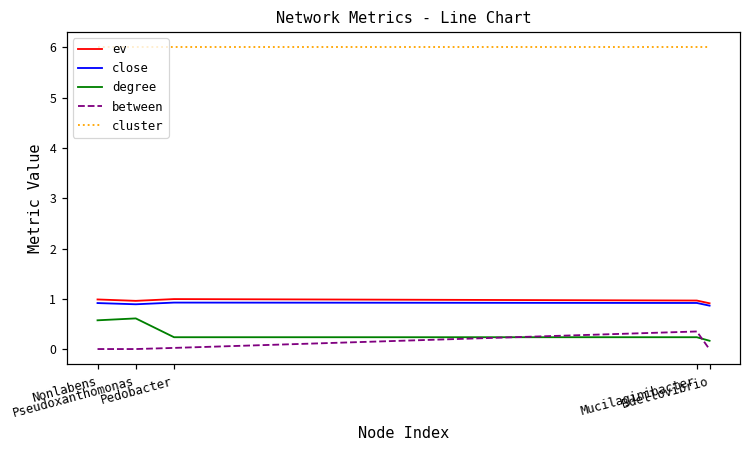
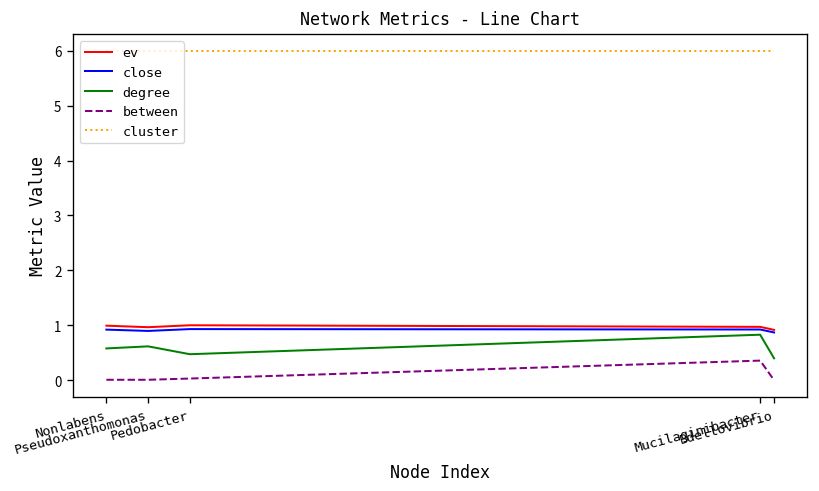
  {
    "ev": {
      "Nonlabens": 1.0,
      "Pseudoxanthomonas": 1.0,
      "Pedobacter": 1.0
    },
    "close": {
      "Nonlabens": 0.9,
      "Pseudoxanthomonas": 0.9,
      "Pedobacter": 0.9
    },
    "degree": {
      "Nonlabens": 0.6,
      "Pseudoxanthomonas": 0.6,
-     "Pedobacter": 0.2,
-     "Mucilaginibacter": 0.2,
-     "Bdellovibrio": 0.2
+     "Pedobacter": 0.5,
+     "Mucilaginibacter": 0.8,
+     "Bdellovibrio": 0.4
    },
    "between": {
      "Nonlabens": 0.0,
      "Pseudoxanthomonas": 0.0,
      "Pedobacter": 0.0,
      "Mucilaginibacter": 0.4,
      "Bdellovibrio": 0.0
    },
    "cluster": {
      "Pedobacter": 6.0,
      "Mucilaginibacter": 6.0,
      "Bdellovibrio": 6.0
    }
  }
